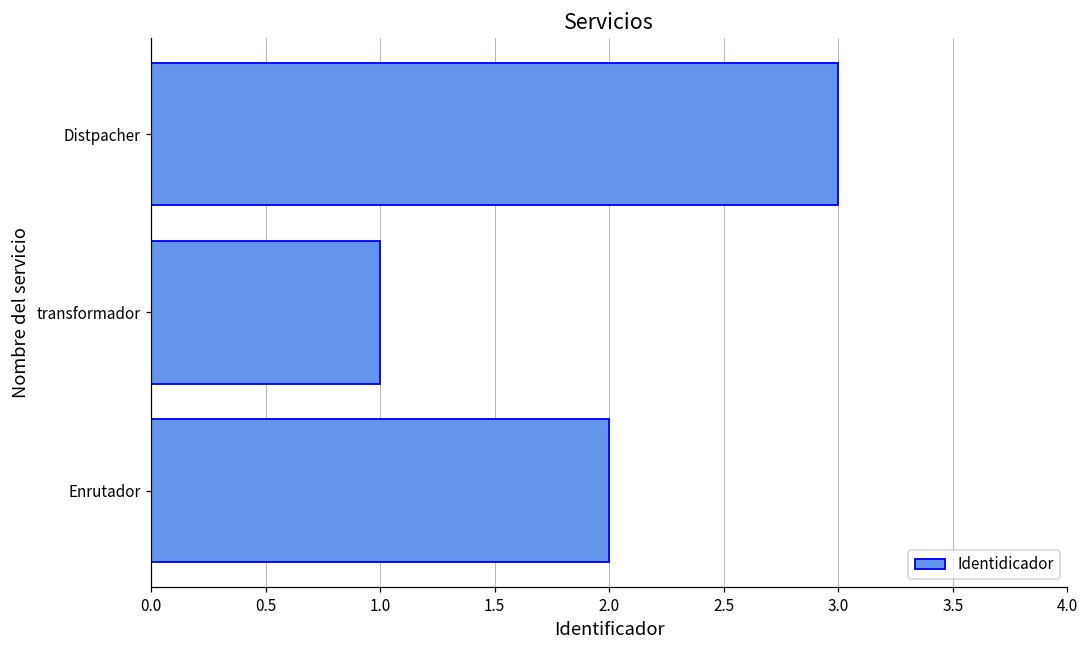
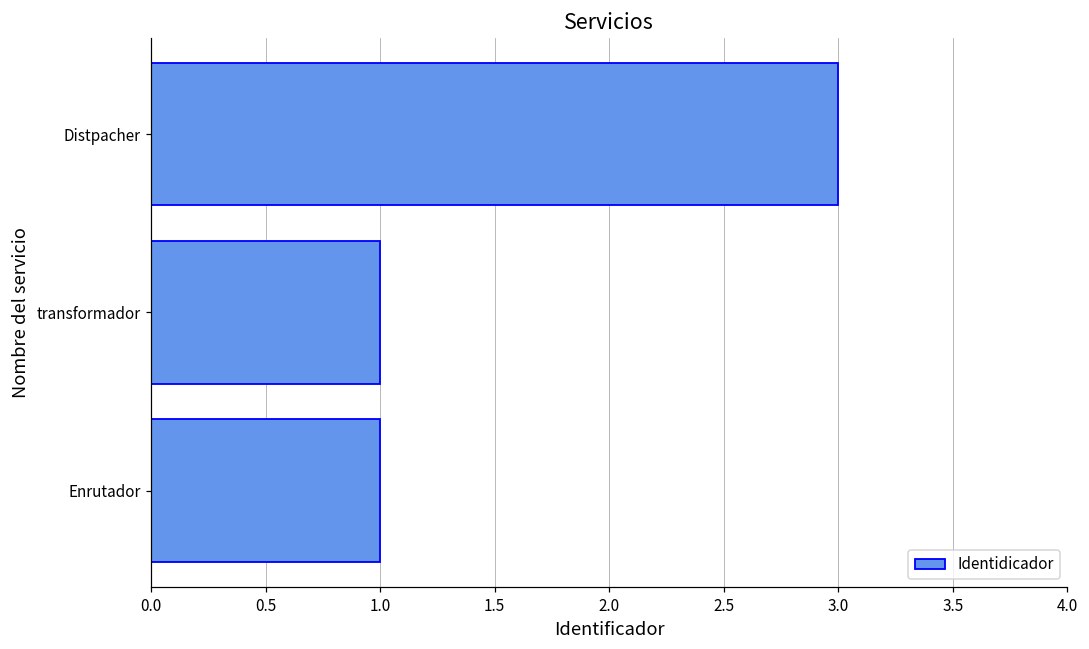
  {
    "Distpacher": 3,
    "transformador": 1,
-   "Enrutador": 2
+   "Enrutador": 1
  }
